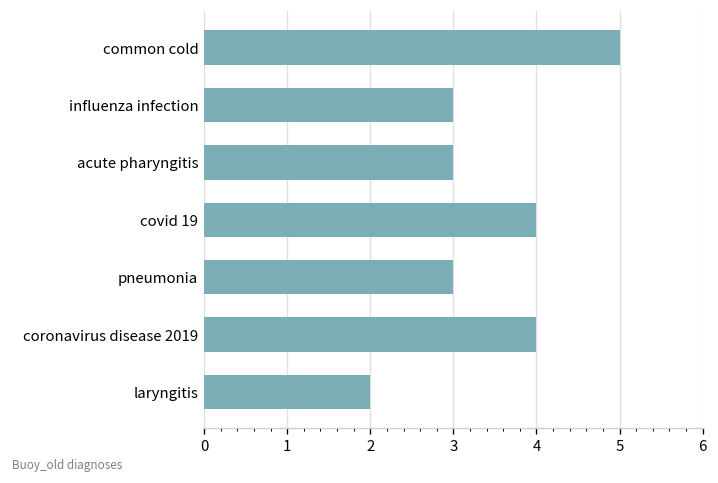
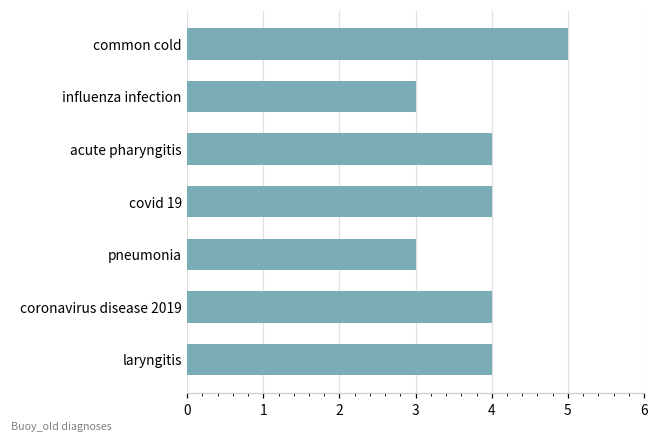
  {
    "common cold": 5,
    "influenza infection": 3,
-   "acute pharyngitis": 3,
+   "acute pharyngitis": 4,
    "covid 19": 4,
    "pneumonia": 3,
    "coronavirus disease 2019": 4,
-   "laryngitis": 2
+   "laryngitis": 4
  }
